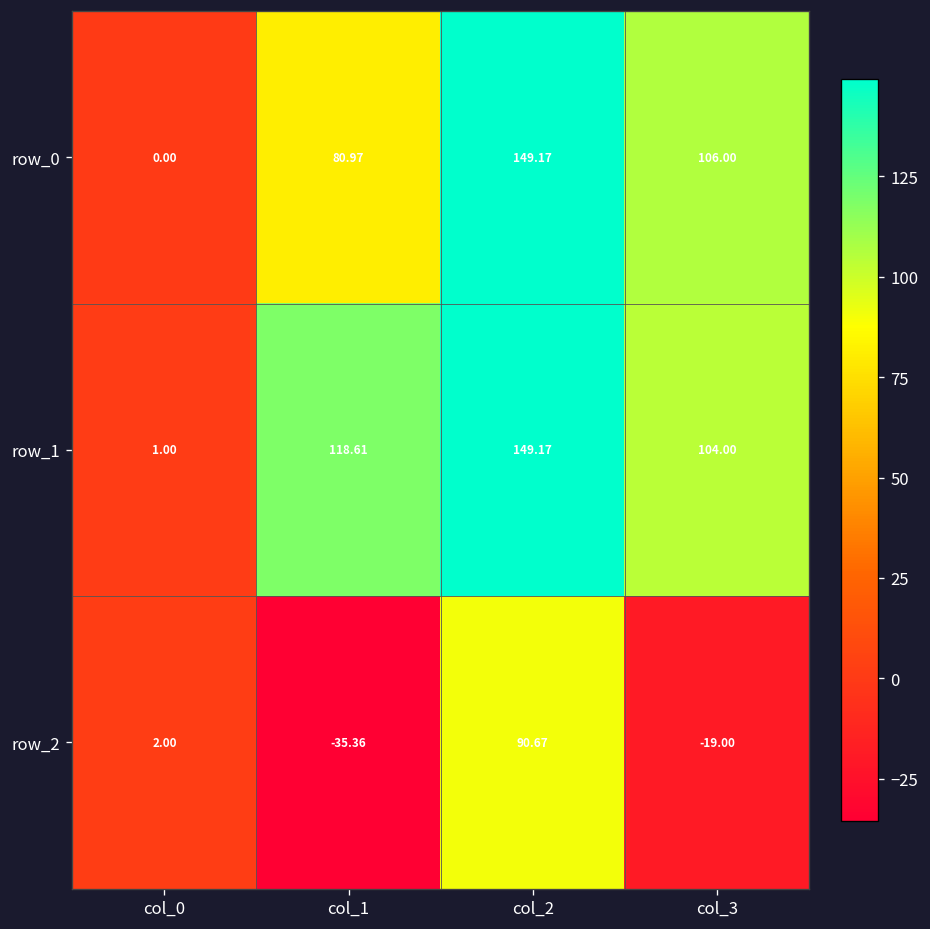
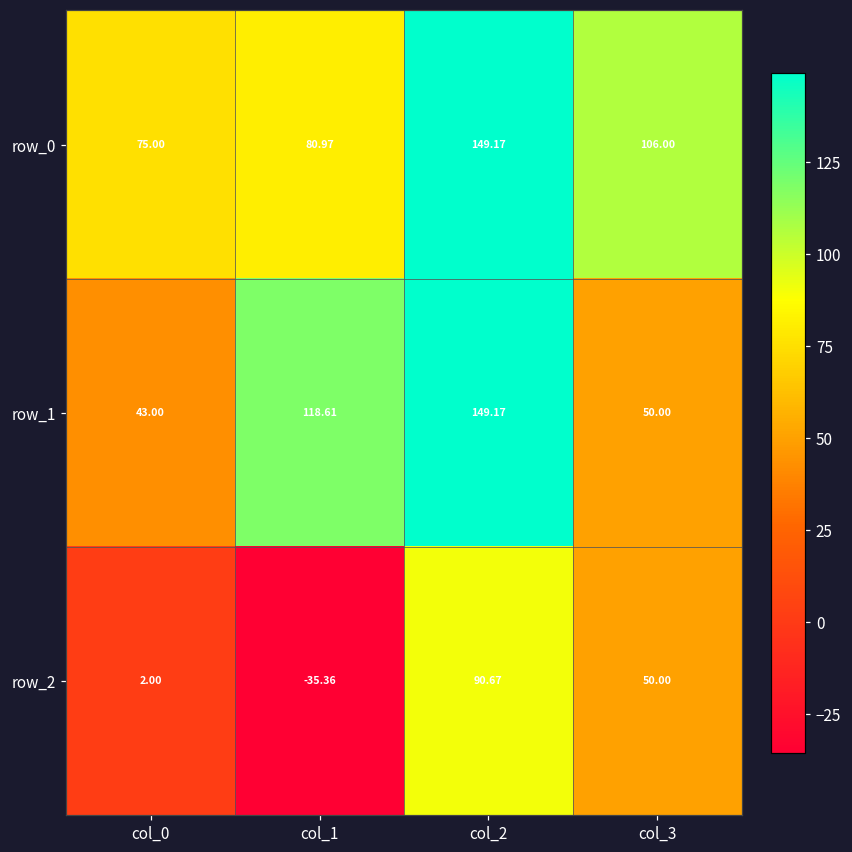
  {
    "row_0": {
-     "col_0": 0.00,
+     "col_0": 75.00,
      "col_1": 80.97,
      "col_2": 149.17,
      "col_3": 106.00
    },
    "row_1": {
-     "col_0": 1.00,
+     "col_0": 43.00,
      "col_1": 118.61,
      "col_2": 149.17,
-     "col_3": 104.00
+     "col_3": 50.00
    },
    "row_2": {
      "col_0": 2.00,
      "col_1": -35.36,
      "col_2": 90.67,
-     "col_3": -19.00
+     "col_3": 50.00
    }
  }
